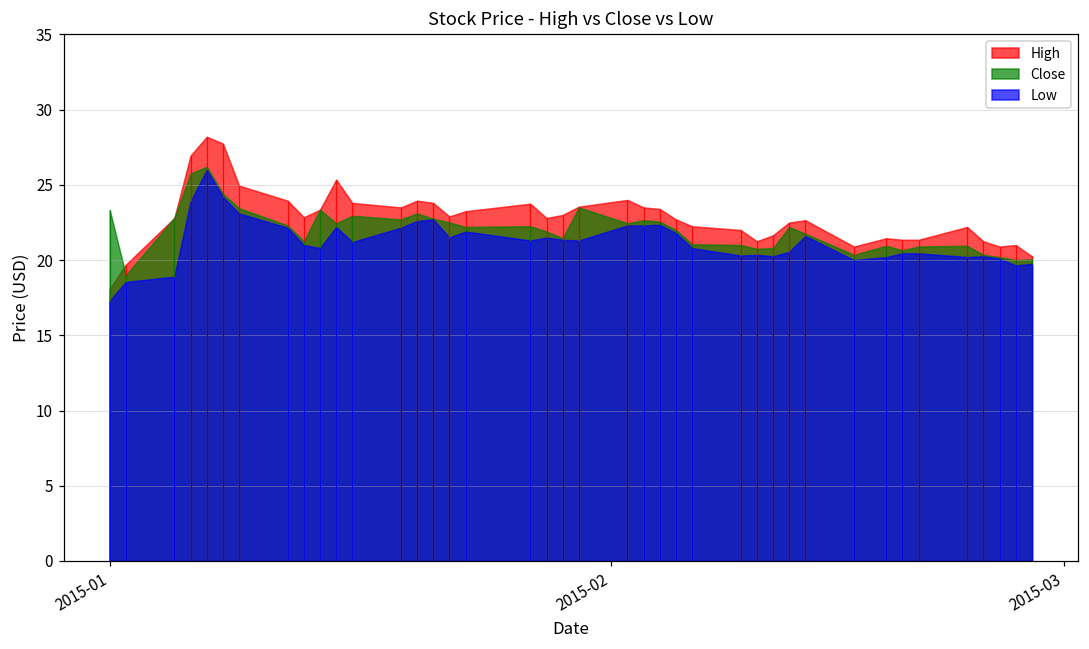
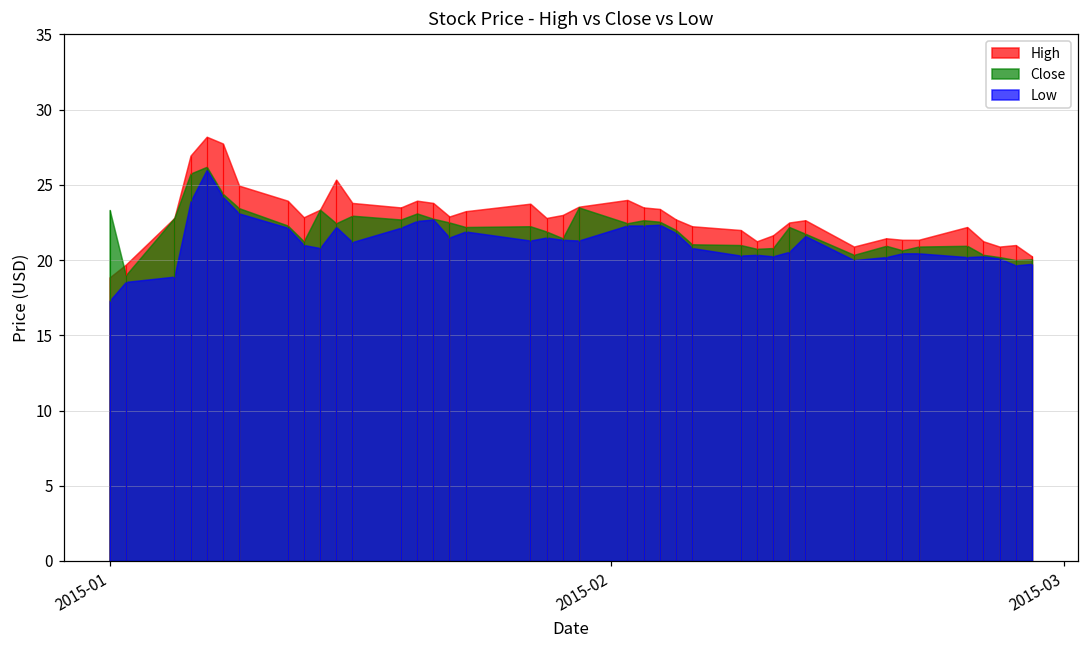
  {
    "High": {
-     "2015-01": 18.1
+     "2015-01": 18.9
    },
    "Close": {
      "2015-01": 23.3
    },
    "Low": {
      "2015-01": 17.3
    }
  }
